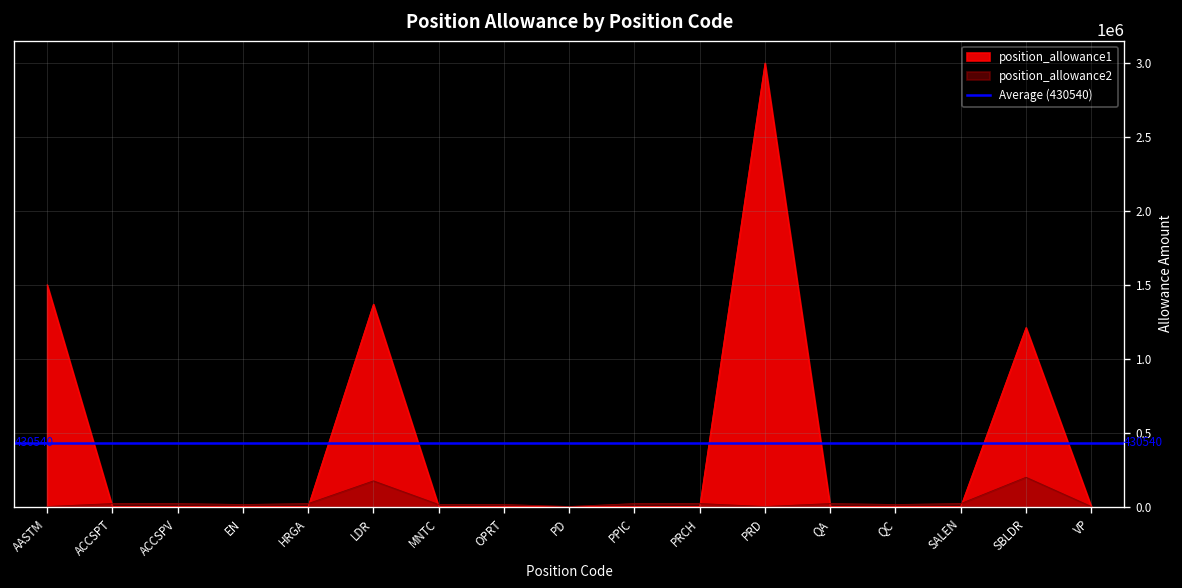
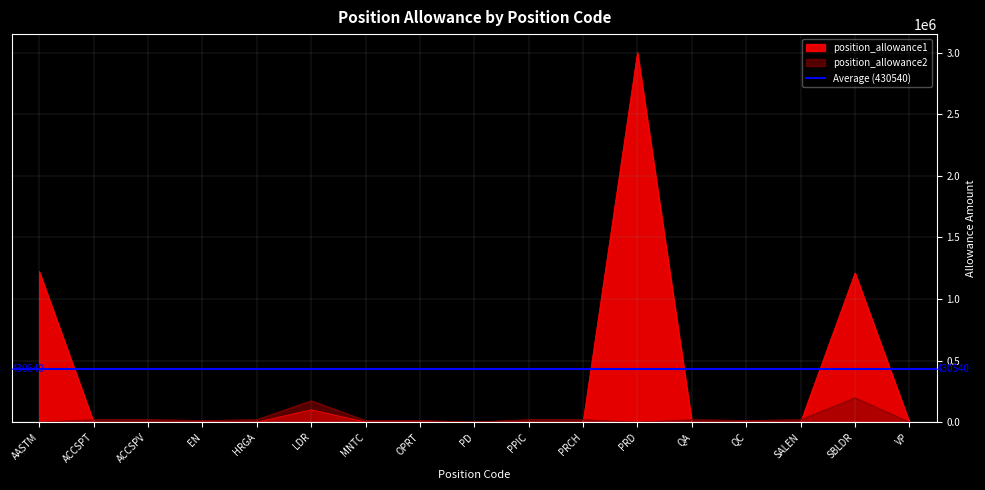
  {
    "position_allowance1": {
-     "AASTM": 1500000,
-     "LDR": 1370000,
+     "AASTM": 1220000,
+     "LDR": 100000,
      "PRD": 3000000,
      "SBLDR": 1210000
    },
    "position_allowance2": {
      "AASTM": 0,
      "LDR": 170000,
      "PRD": 0,
      "SBLDR": 200000
    }
  }
